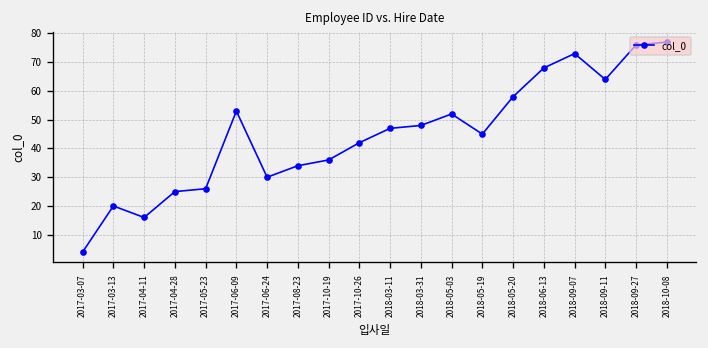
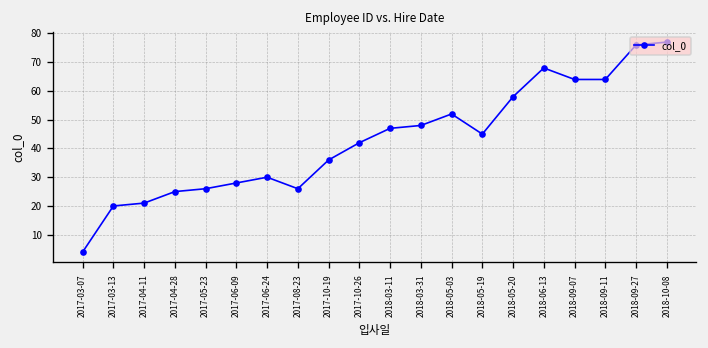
  {
    "2017-03-07": 4,
    "2017-03-13": 20,
-   "2017-04-11": 16,
+   "2017-04-11": 21,
    "2017-04-28": 25,
    "2017-05-23": 26,
-   "2017-06-09": 53,
+   "2017-06-09": 28,
    "2017-06-24": 30,
-   "2017-08-23": 34,
+   "2017-08-23": 26,
    "2017-10-19": 36,
    "2017-10-26": 42,
    "2018-03-11": 47,
    "2018-03-31": 48,
    "2018-05-03": 52,
    "2018-05-19": 45,
    "2018-05-20": 58,
    "2018-06-13": 68,
-   "2018-09-07": 73,
+   "2018-09-07": 64,
    "2018-09-11": 64
  }
